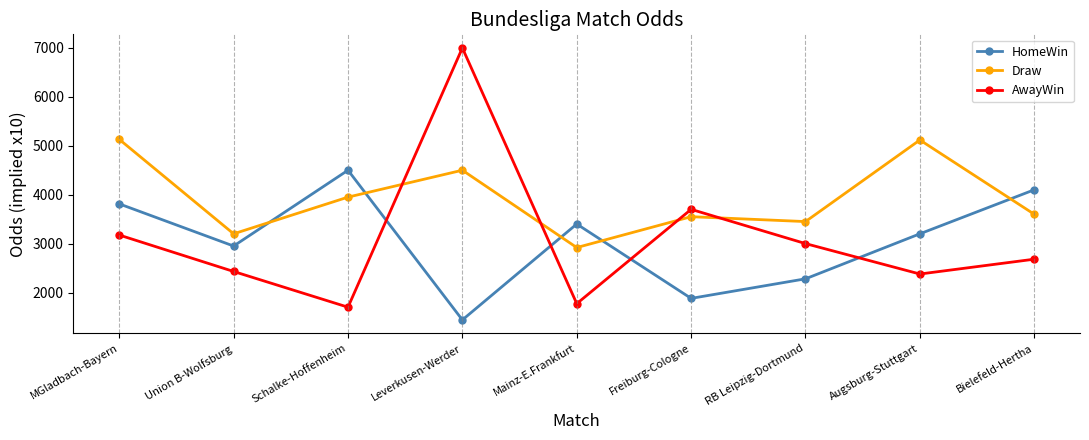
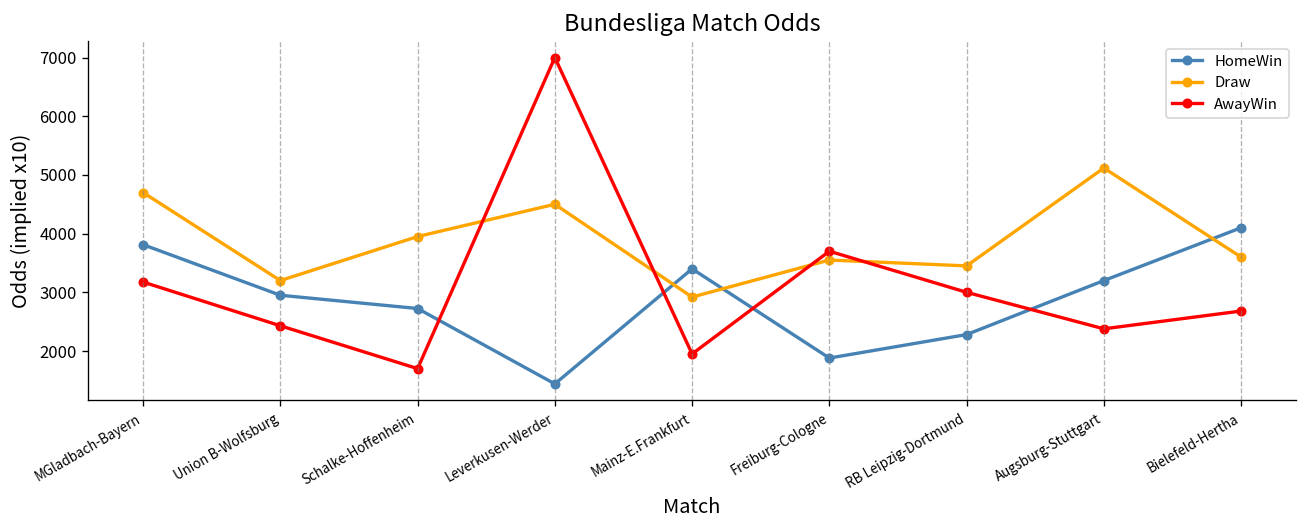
  {
    "HomeWin": {
      "MGladbach-Bayern": 3800,
      "Union B-Wolfsburg": 3000,
-     "Schalke-Hoffenheim": 4500,
+     "Schalke-Hoffenheim": 2700,
      "Leverkusen-Werder": 1400,
      "Mainz-E.Frankfurt": 3400,
      "Freiburg-Cologne": 1900,
      "RB Leipzig-Dortmund": 2300,
      "Augsburg-Stuttgart": 3200,
      "Bielefeld-Hertha": 4100
    },
    "Draw": {
-     "MGladbach-Bayern": 5100,
+     "MGladbach-Bayern": 4700,
      "Union B-Wolfsburg": 3200,
      "Schalke-Hoffenheim": 4000,
      "Leverkusen-Werder": 4500,
      "Mainz-E.Frankfurt": 2900,
      "Freiburg-Cologne": 3600,
      "RB Leipzig-Dortmund": 3500,
      "Augsburg-Stuttgart": 5100,
      "Bielefeld-Hertha": 3600
    },
    "AwayWin": {
      "MGladbach-Bayern": 3200,
      "Union B-Wolfsburg": 2400,
      "Schalke-Hoffenheim": 1700,
      "Leverkusen-Werder": 7000,
-     "Mainz-E.Frankfurt": 1800,
+     "Mainz-E.Frankfurt": 2000,
      "Freiburg-Cologne": 3700,
      "RB Leipzig-Dortmund": 3000,
      "Augsburg-Stuttgart": 2400,
      "Bielefeld-Hertha": 2700
    }
  }
